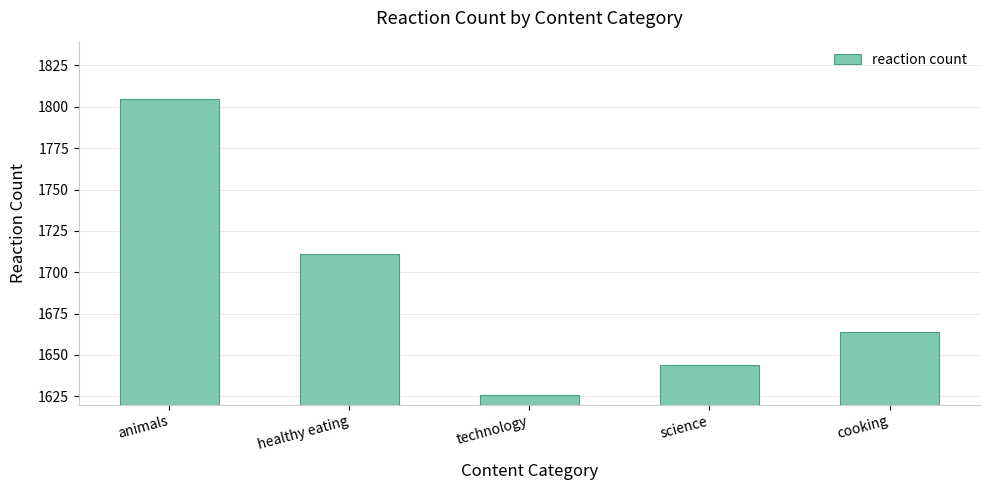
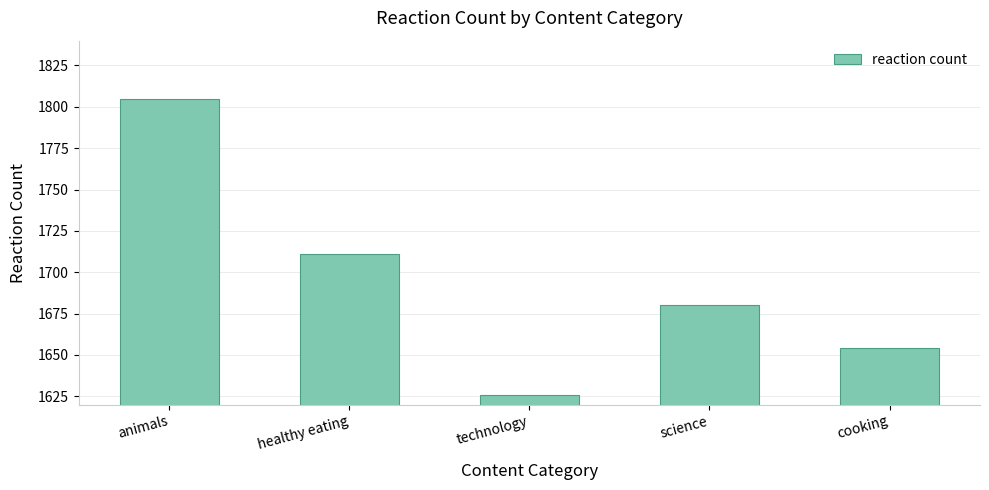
  {
    "animals": 1805,
    "healthy eating": 1711,
    "technology": 1626,
-   "science": 1644,
-   "cooking": 1664
+   "science": 1680,
+   "cooking": 1654
  }
